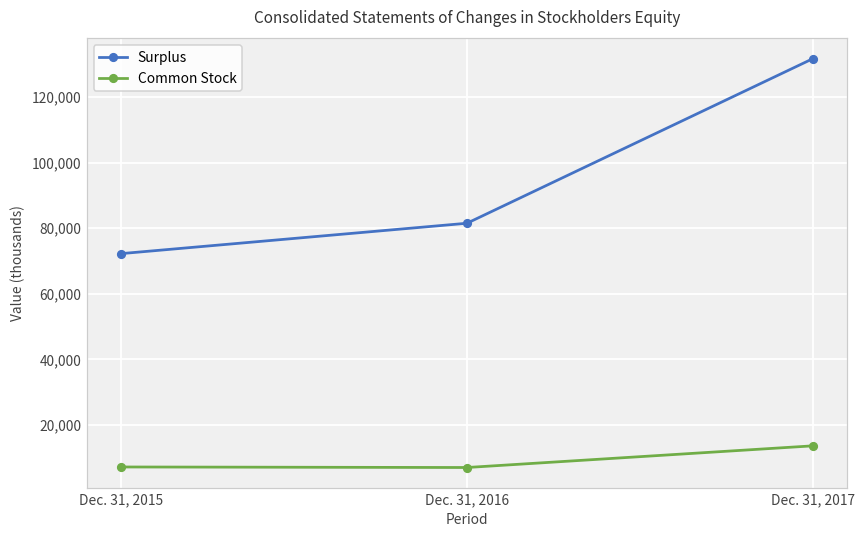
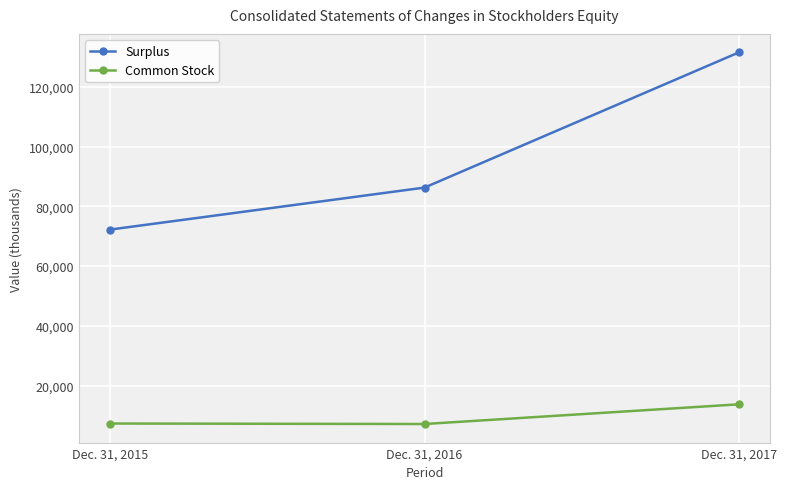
  {
    "Surplus": {
      "Dec. 31, 2015": "72,000",
-     "Dec. 31, 2016": "81,000",
+     "Dec. 31, 2016": "86,000",
      "Dec. 31, 2017": "132,000"
    },
    "Common Stock": {
      "Dec. 31, 2015": "7,000",
      "Dec. 31, 2016": "7,000",
      "Dec. 31, 2017": "14,000"
    }
  }
